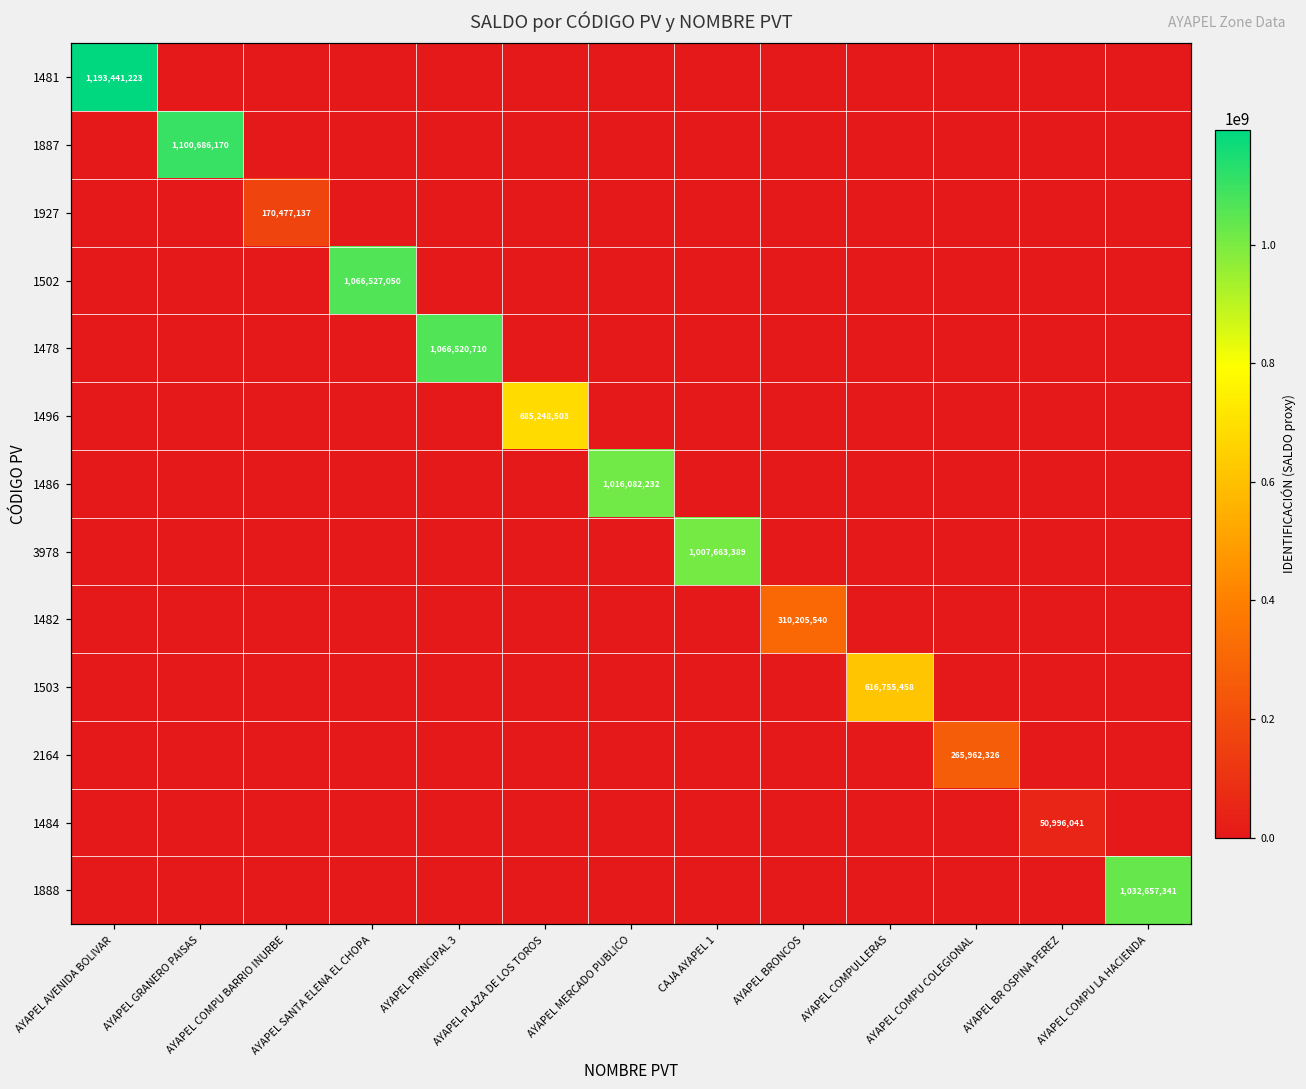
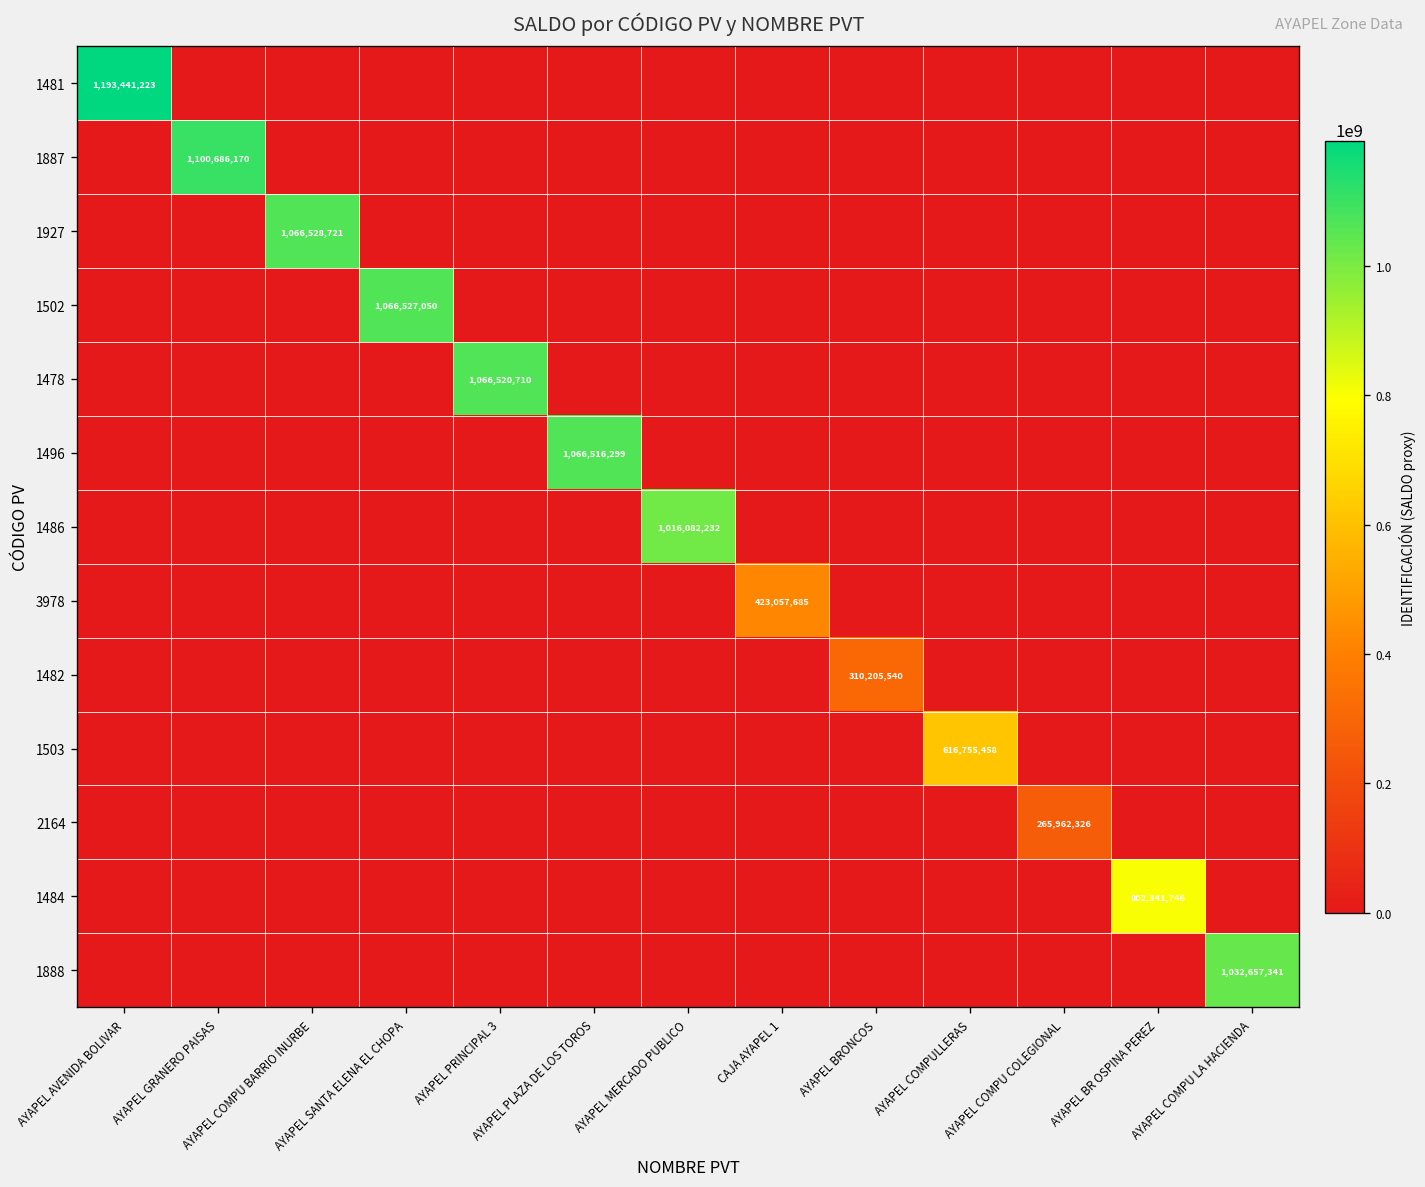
  {
    "1481": {
      "AYAPEL AVENIDA BOLIVAR": "1,193,441,223"
    },
    "1887": {
      "AYAPEL GRANERO PAISAS": "1,100,686,170"
    },
    "1927": {
-     "AYAPEL COMPU BARRIO INURBE": "170,477,137"
+     "AYAPEL COMPU BARRIO INURBE": "1,066,528,721"
    },
    "1502": {
      "AYAPEL SANTA ELENA EL CHOPA": "1,066,527,050"
    },
    "1478": {
      "AYAPEL PRINCIPAL 3": "1,066,520,710"
    },
    "1496": {
-     "AYAPEL PLAZA DE LOS TOROS": "685,248,503"
+     "AYAPEL PLAZA DE LOS TOROS": "1,066,516,299"
    },
    "1486": {
      "AYAPEL MERCADO PUBLICO": "1,016,082,232"
    },
    "3978": {
-     "CAJA AYAPEL 1": "1,007,663,389"
+     "CAJA AYAPEL 1": "423,057,685"
    },
    "1482": {
      "AYAPEL BRONCOS": "310,205,540"
    },
    "1503": {
      "AYAPEL COMPULLERAS": "616,755,458"
    },
    "2164": {
      "AYAPEL COMPU COLEGIONAL": "265,962,326"
    },
    "1484": {
-     "AYAPEL BR OSPINA PEREZ": "50,996,041"
+     "AYAPEL BR OSPINA PEREZ": "802,341,746"
    },
    "1888": {
      "AYAPEL COMPU LA HACIENDA": "1,032,657,341"
    }
  }
